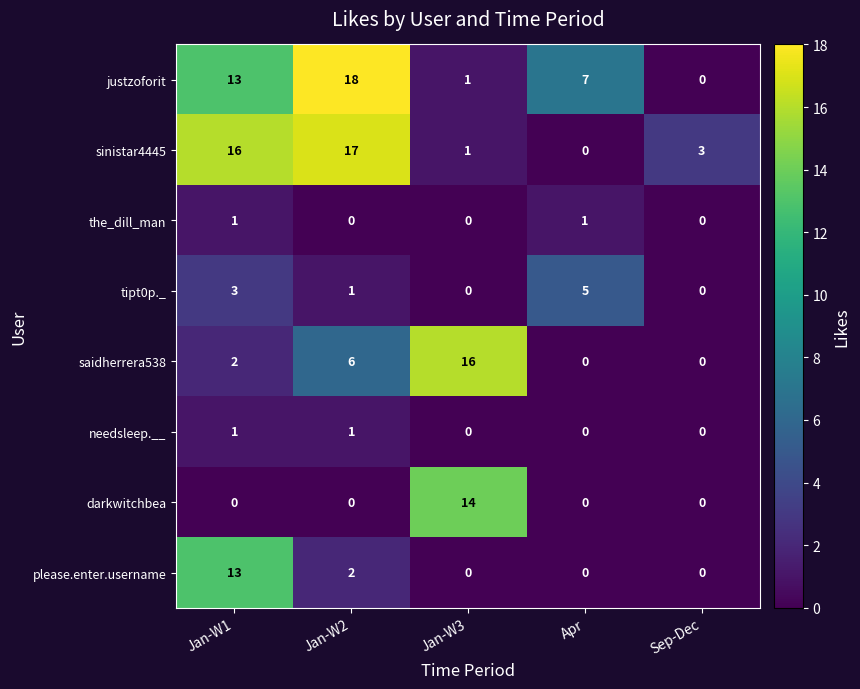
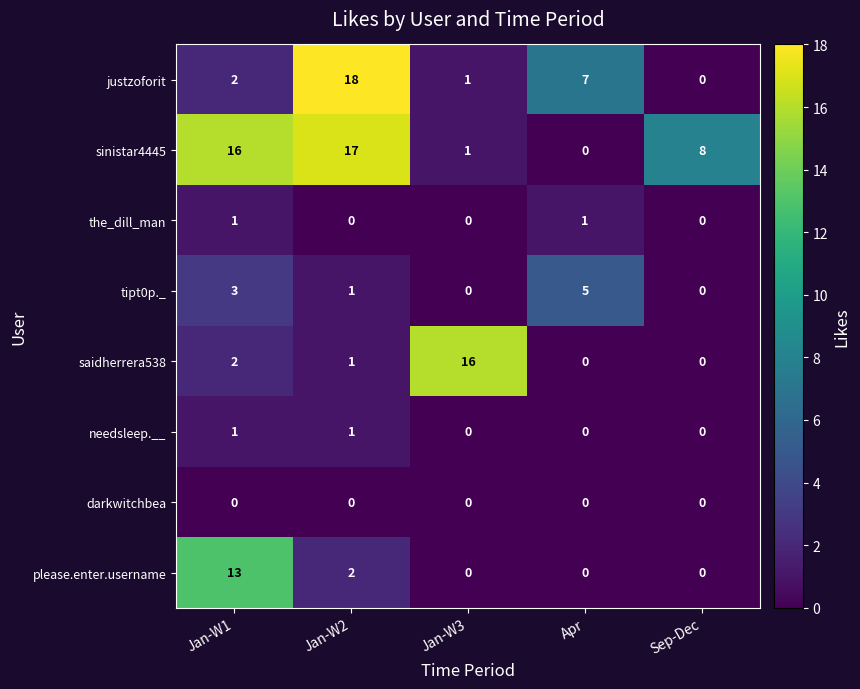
  {
    "justzoforit": {
-     "Jan-W1": 13,
+     "Jan-W1": 2,
      "Jan-W2": 18,
      "Jan-W3": 1,
      "Apr": 7,
      "Sep-Dec": 0
    },
    "sinistar4445": {
      "Jan-W1": 16,
      "Jan-W2": 17,
      "Jan-W3": 1,
      "Apr": 0,
-     "Sep-Dec": 3
+     "Sep-Dec": 8
    },
    "the_dill_man": {
      "Jan-W1": 1,
      "Jan-W2": 0,
      "Jan-W3": 0,
      "Apr": 1,
      "Sep-Dec": 0
    },
    "tipt0p._": {
      "Jan-W1": 3,
      "Jan-W2": 1,
      "Jan-W3": 0,
      "Apr": 5,
      "Sep-Dec": 0
    },
    "saidherrera538": {
      "Jan-W1": 2,
-     "Jan-W2": 6,
+     "Jan-W2": 1,
      "Jan-W3": 16,
      "Apr": 0,
      "Sep-Dec": 0
    },
    "needsleep.__": {
      "Jan-W1": 1,
      "Jan-W2": 1,
      "Jan-W3": 0,
      "Apr": 0,
      "Sep-Dec": 0
    },
    "darkwitchbea": {
      "Jan-W1": 0,
      "Jan-W2": 0,
-     "Jan-W3": 14,
+     "Jan-W3": 0,
      "Apr": 0,
      "Sep-Dec": 0
    },
    "please.enter.username": {
      "Jan-W1": 13,
      "Jan-W2": 2,
      "Jan-W3": 0,
      "Apr": 0,
      "Sep-Dec": 0
    }
  }
